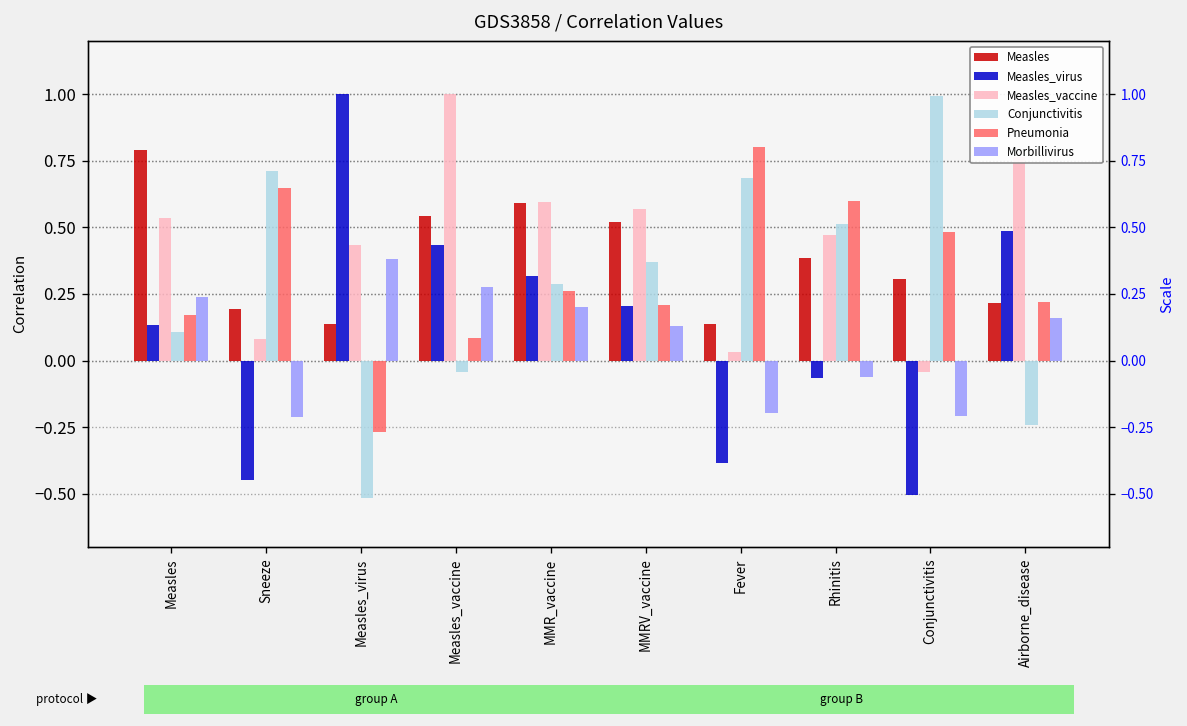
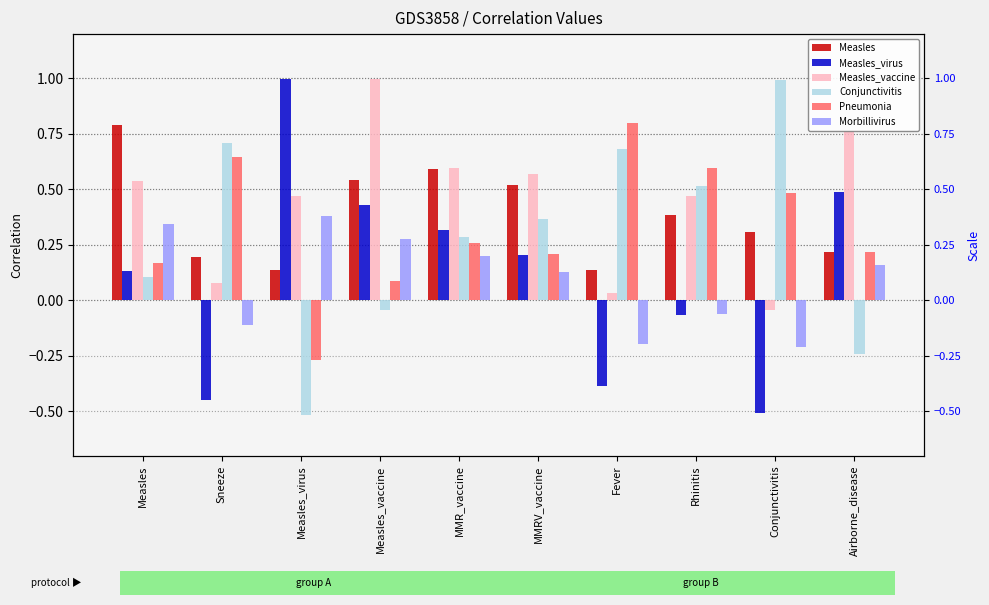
  {
    "Measles": {
      "Measles": 0.79,
      "Sneeze": 0.19,
      "Measles_virus": 0.14,
      "Measles_vaccine": 0.54,
      "MMR_vaccine": 0.59,
      "MMRV_vaccine": 0.52,
      "Fever": 0.14,
      "Rhinitis": 0.38,
      "Conjunctivitis": 0.31,
      "Airborne_disease": 0.22
    },
    "Measles_virus": {
      "Measles": 0.13,
      "Sneeze": -0.45,
      "Measles_virus": 1.00,
      "Measles_vaccine": 0.43,
      "MMR_vaccine": 0.32,
      "MMRV_vaccine": 0.21,
      "Fever": -0.38,
      "Rhinitis": -0.06,
      "Conjunctivitis": -0.51,
      "Airborne_disease": 0.49
    },
    "Measles_vaccine": {
      "Measles": 0.54,
      "Sneeze": 0.08,
-     "Measles_virus": 0.43,
+     "Measles_virus": 0.47,
      "Measles_vaccine": 1.00,
      "MMR_vaccine": 0.60,
      "MMRV_vaccine": 0.57,
      "Fever": 0.03,
      "Rhinitis": 0.47,
      "Conjunctivitis": -0.04,
      "Airborne_disease": 0.76
    },
    "Conjunctivitis": {
      "Measles": 0.11,
      "Sneeze": 0.71,
      "Measles_virus": -0.52,
      "Measles_vaccine": -0.04,
      "MMR_vaccine": 0.29,
      "MMRV_vaccine": 0.37,
      "Fever": 0.68,
      "Rhinitis": 0.51,
      "Conjunctivitis": 0.99,
      "Airborne_disease": -0.24
    },
    "Pneumonia": {
      "Measles": 0.17,
      "Sneeze": 0.65,
      "Measles_virus": -0.27,
      "Measles_vaccine": 0.09,
      "MMR_vaccine": 0.26,
      "MMRV_vaccine": 0.21,
      "Fever": 0.80,
      "Rhinitis": 0.60,
      "Conjunctivitis": 0.48,
      "Airborne_disease": 0.22
    },
    "Morbillivirus": {
-     "Measles": 0.24,
-     "Sneeze": -0.21,
+     "Measles": 0.34,
+     "Sneeze": -0.11,
      "Measles_virus": 0.38,
      "Measles_vaccine": 0.28,
      "MMR_vaccine": 0.20,
      "MMRV_vaccine": 0.13,
      "Fever": -0.20,
      "Rhinitis": -0.06,
      "Conjunctivitis": -0.21,
      "Airborne_disease": 0.16
    }
  }
